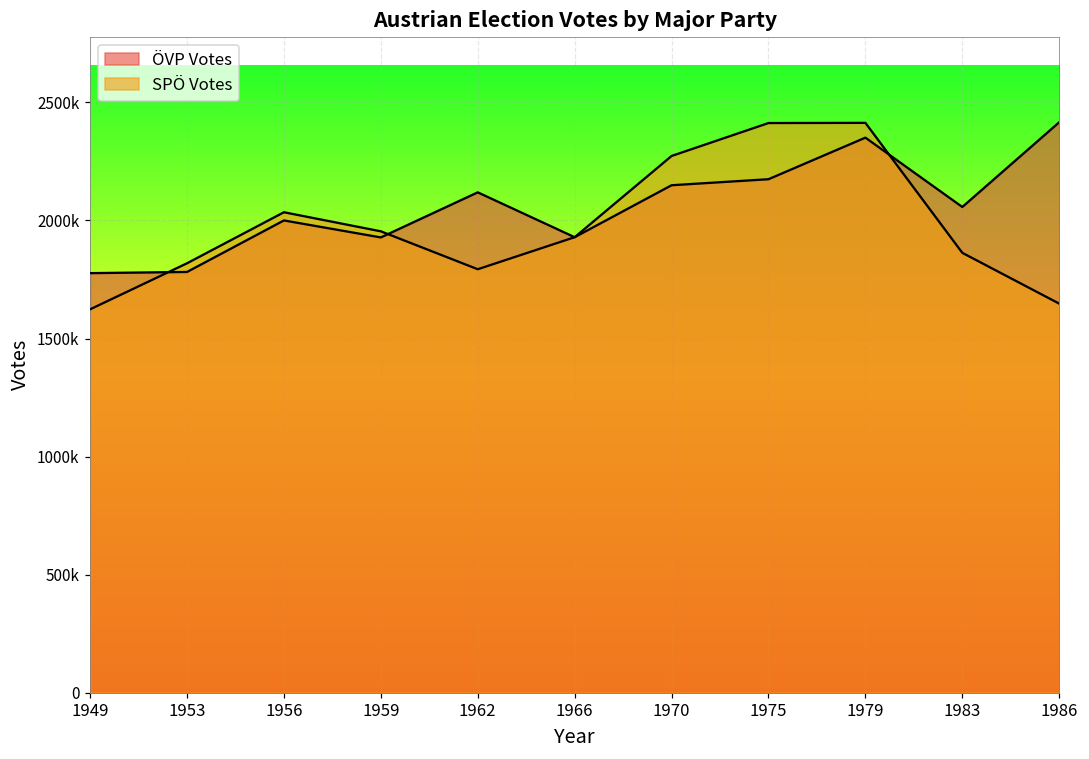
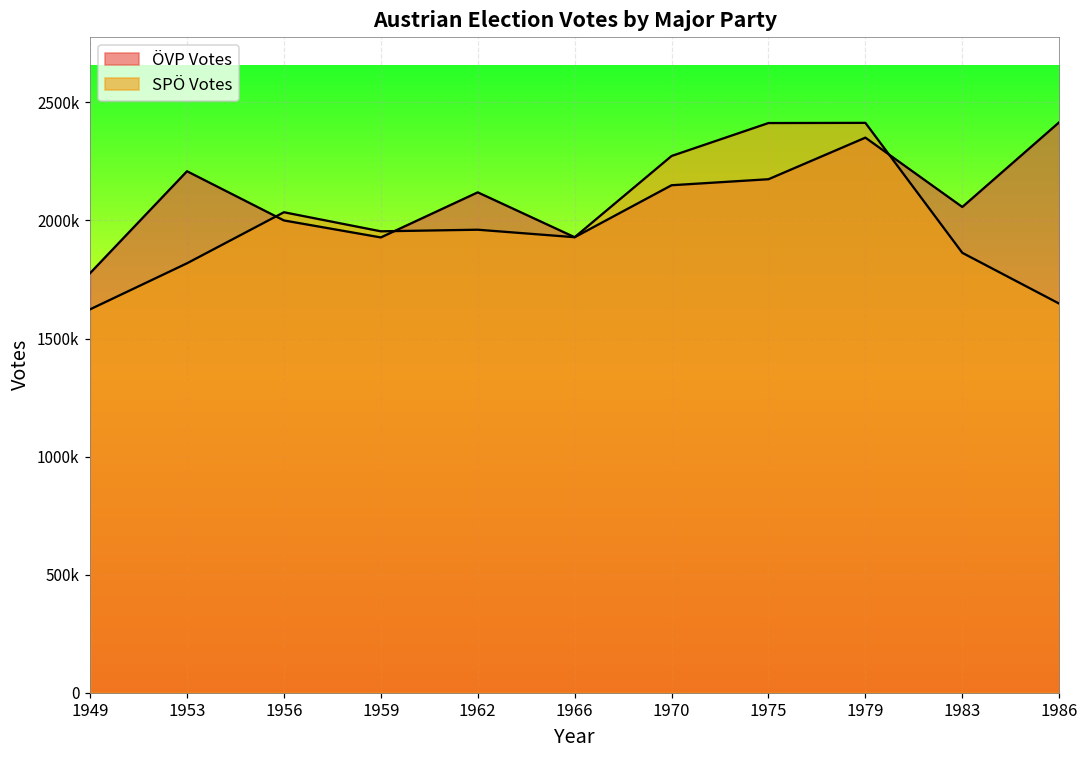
  {
    "ÖVP Votes": {
      "1949": 1780000,
-     "1953": 1780000,
+     "1953": 2210000,
      "1956": 2000000,
      "1959": 1930000,
      "1962": 2120000,
      "1970": 2150000,
      "1975": 2170000,
      "1979": 2350000,
      "1983": 2060000,
      "1986": 2420000
    },
    "SPÖ Votes": {
      "1949": 1620000,
      "1953": 1820000,
      "1956": 2030000,
      "1959": 1950000,
-     "1962": 1790000,
+     "1962": 1960000,
      "1970": 2270000,
      "1975": 2410000,
      "1979": 2410000,
      "1983": 1860000,
      "1986": 1650000
    }
  }
